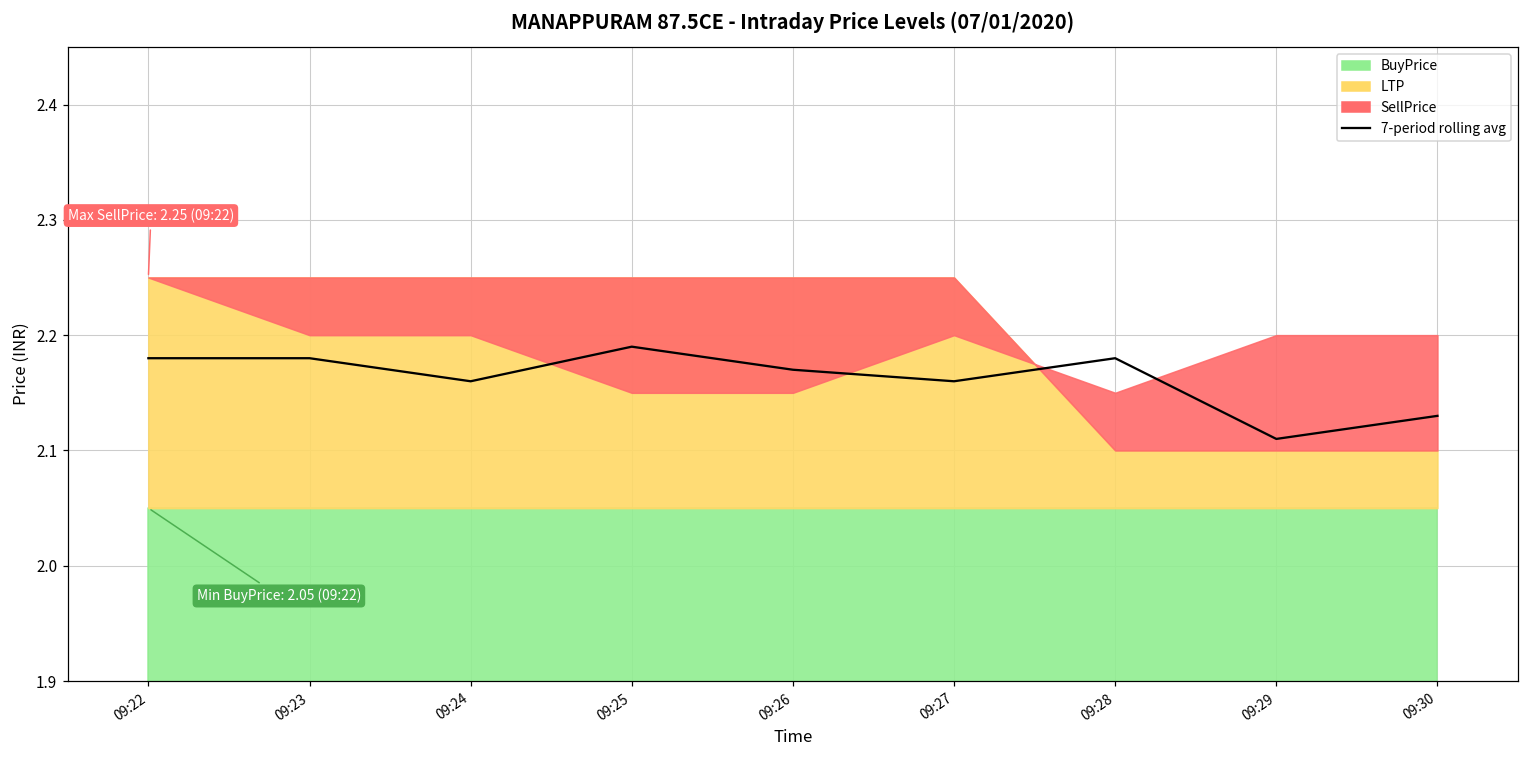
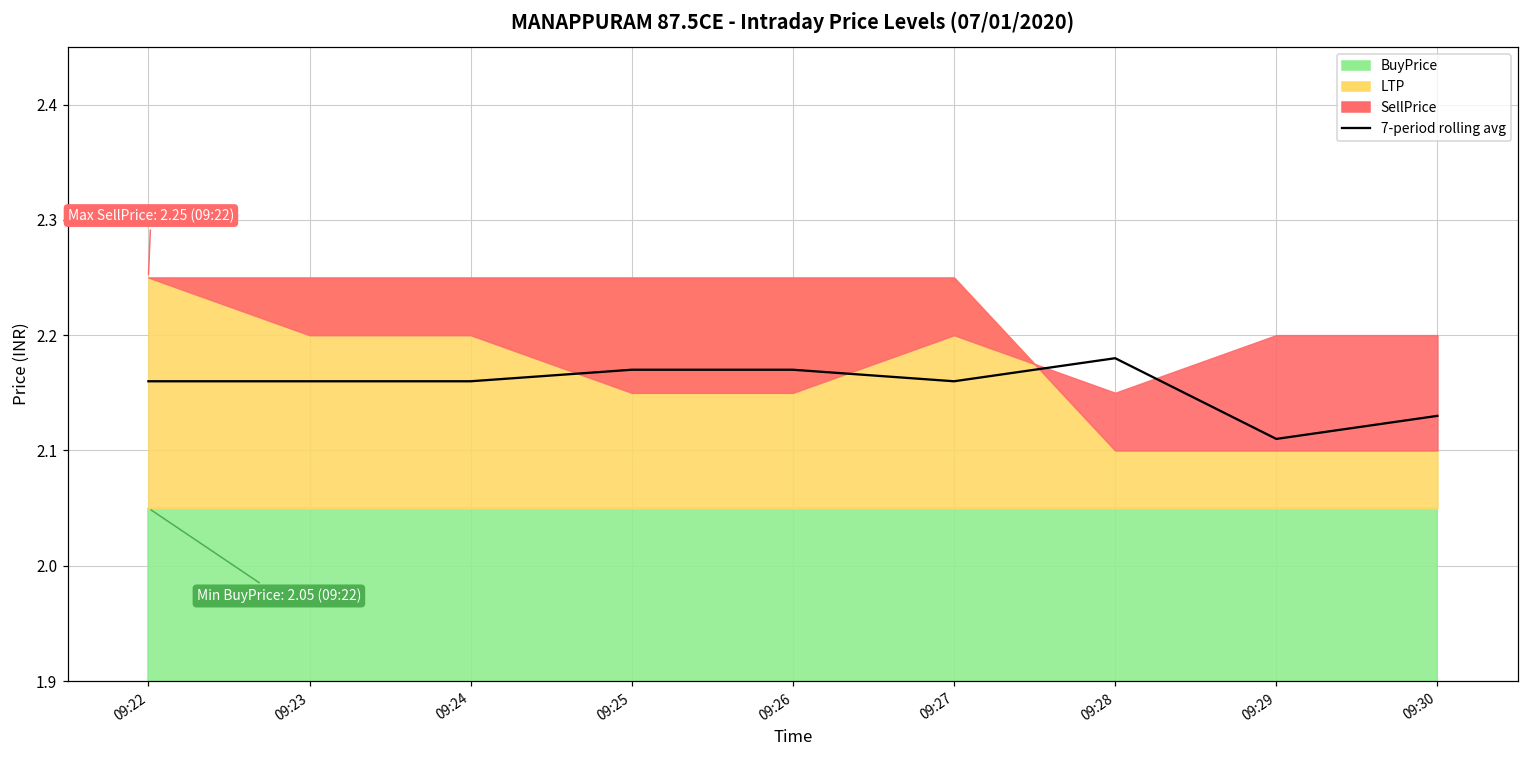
  {
    "7-period rolling avg": {
-     "09:22": 2.18,
-     "09:23": 2.18,
+     "09:22": 2.16,
+     "09:23": 2.16,
      "09:24": 2.16,
-     "09:25": 2.19,
+     "09:25": 2.17,
      "09:26": 2.17,
      "09:27": 2.16,
      "09:28": 2.18,
      "09:29": 2.11,
      "09:30": 2.13
    },
    "BuyPrice": {
      "09:22": 2.05,
      "09:24": 2.05,
      "09:25": 2.05,
      "09:26": 2.05,
      "09:27": 2.05,
      "09:28": 2.05,
      "09:29": 2.05,
      "09:30": 2.05
    }
  }
